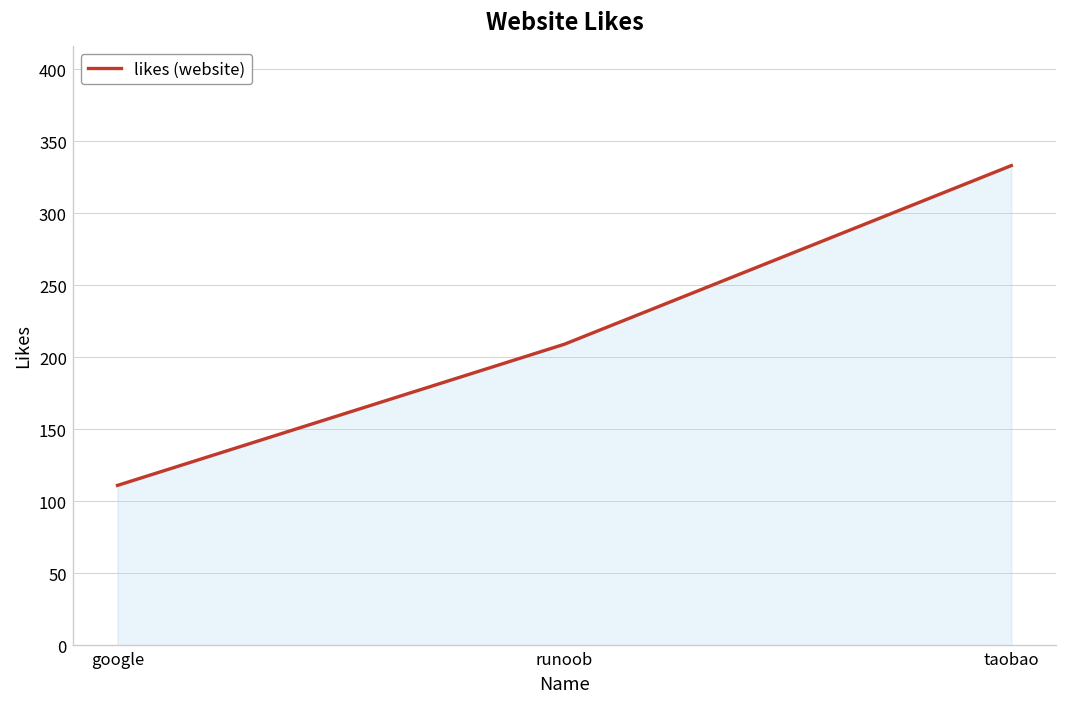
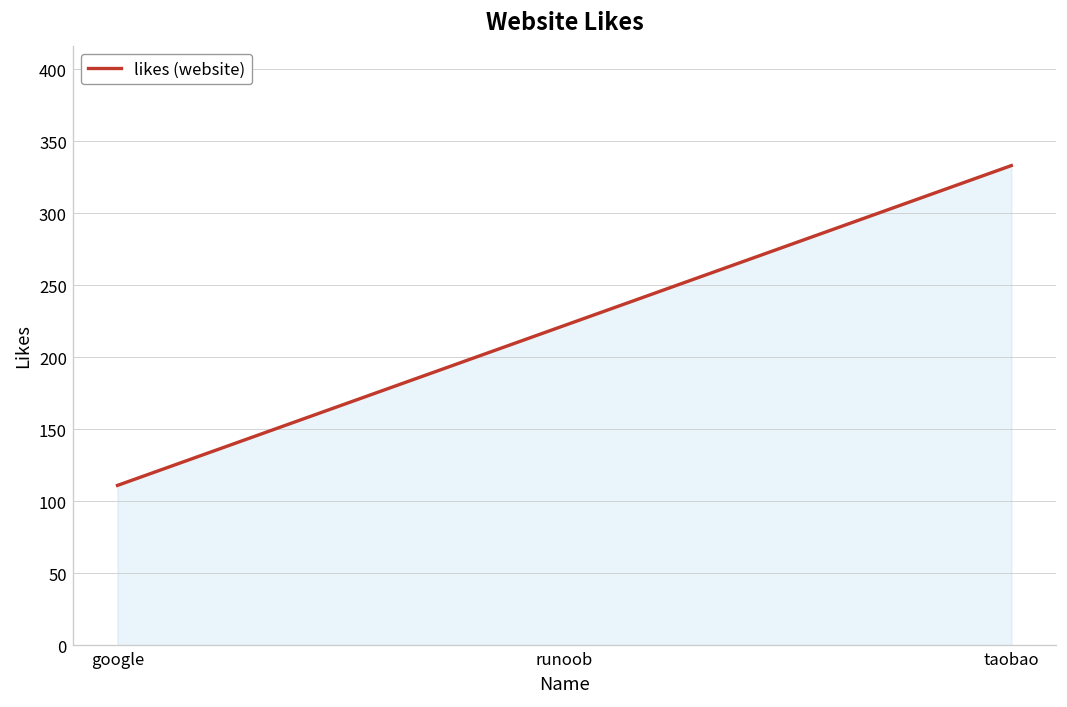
  {
    "google": 111,
-   "runoob": 209,
+   "runoob": 222,
    "taobao": 333
  }
